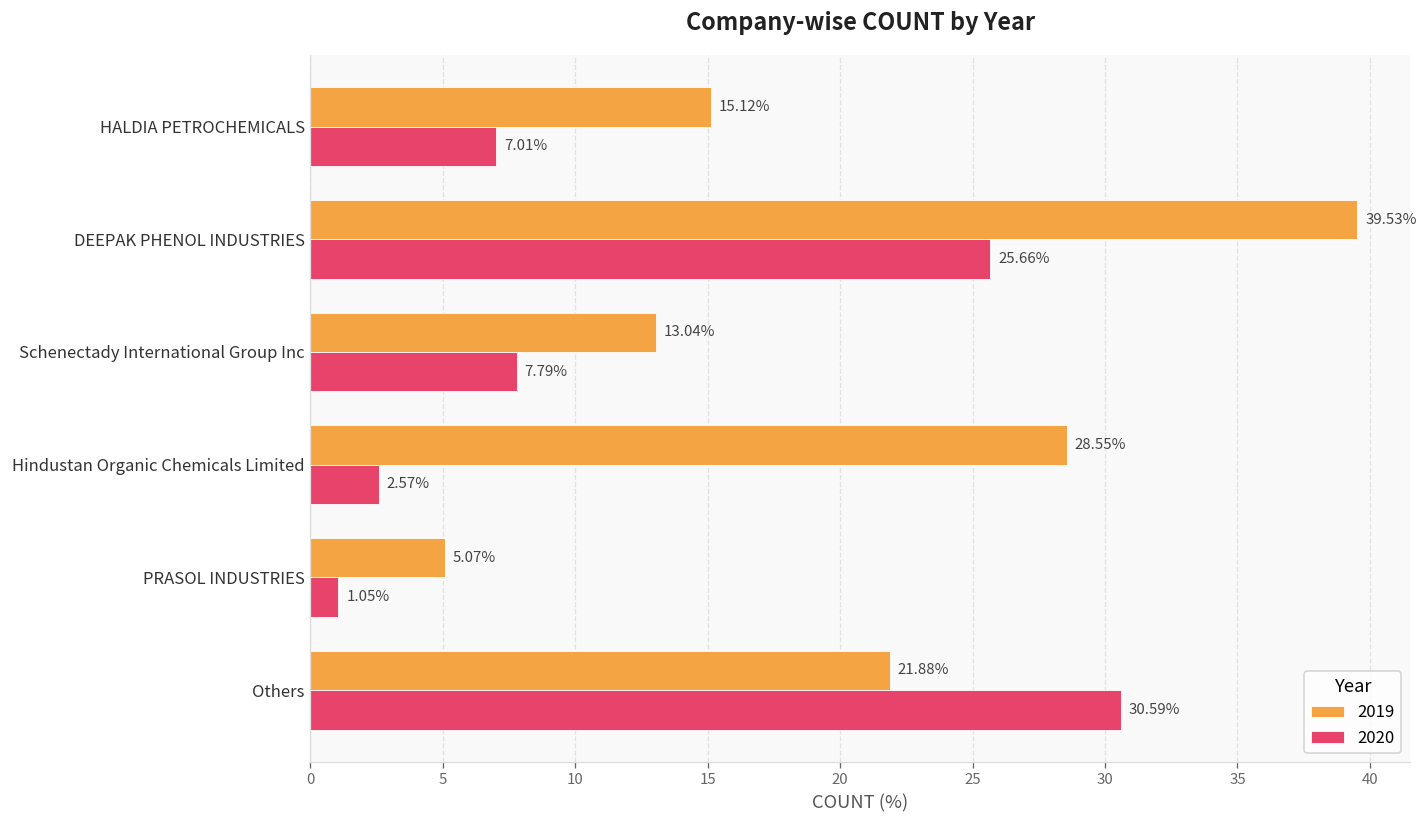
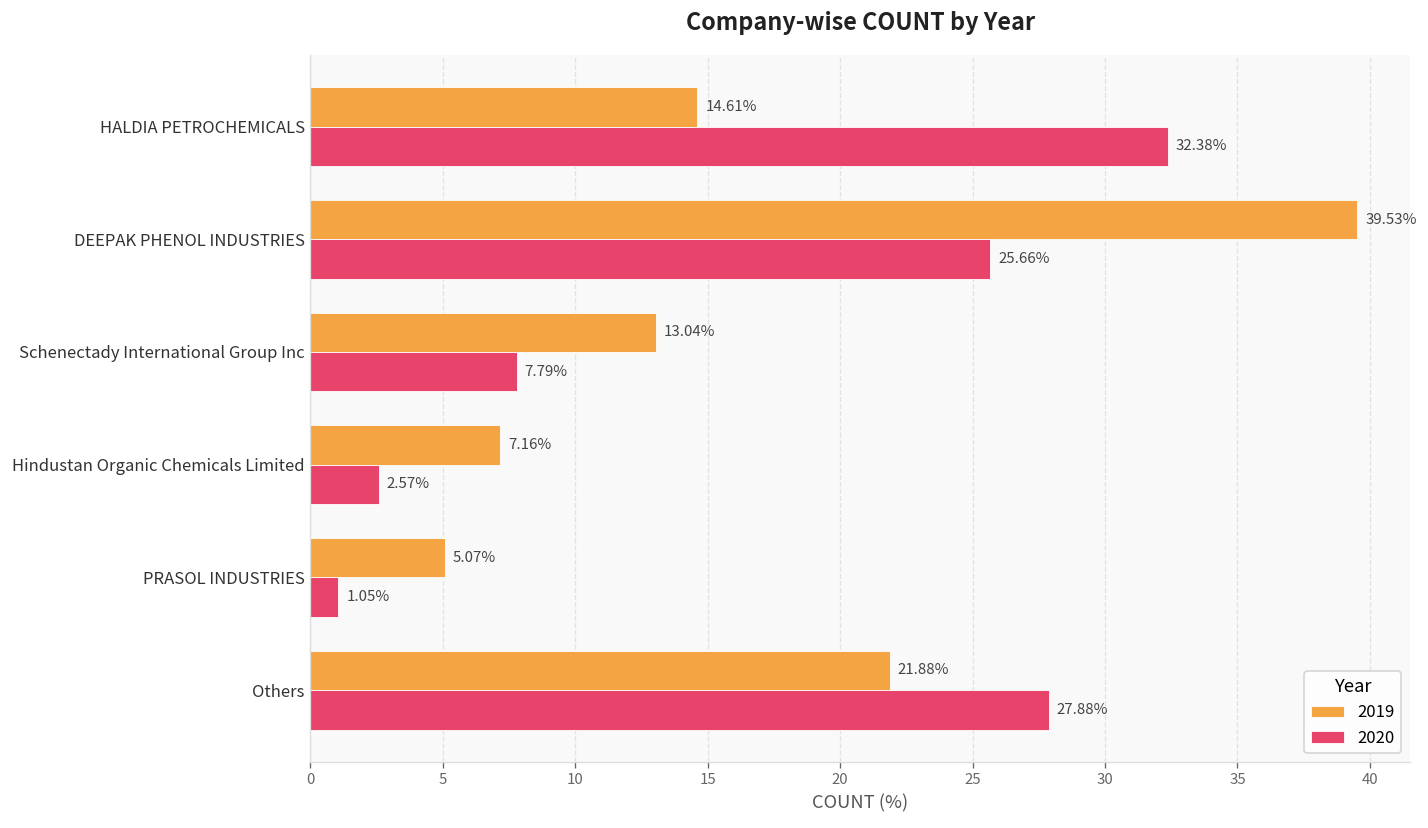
  {
    "2019": {
-     "HALDIA PETROCHEMICALS": "15.12%",
+     "HALDIA PETROCHEMICALS": "14.61%",
      "DEEPAK PHENOL INDUSTRIES": "39.53%",
      "Schenectady International Group Inc": "13.04%",
-     "Hindustan Organic Chemicals Limited": "28.55%",
+     "Hindustan Organic Chemicals Limited": "7.16%",
      "PRASOL INDUSTRIES": "5.07%",
      "Others": "21.88%"
    },
    "2020": {
-     "HALDIA PETROCHEMICALS": "7.01%",
+     "HALDIA PETROCHEMICALS": "32.38%",
      "DEEPAK PHENOL INDUSTRIES": "25.66%",
      "Schenectady International Group Inc": "7.79%",
      "Hindustan Organic Chemicals Limited": "2.57%",
      "PRASOL INDUSTRIES": "1.05%",
-     "Others": "30.59%"
+     "Others": "27.88%"
    }
  }
